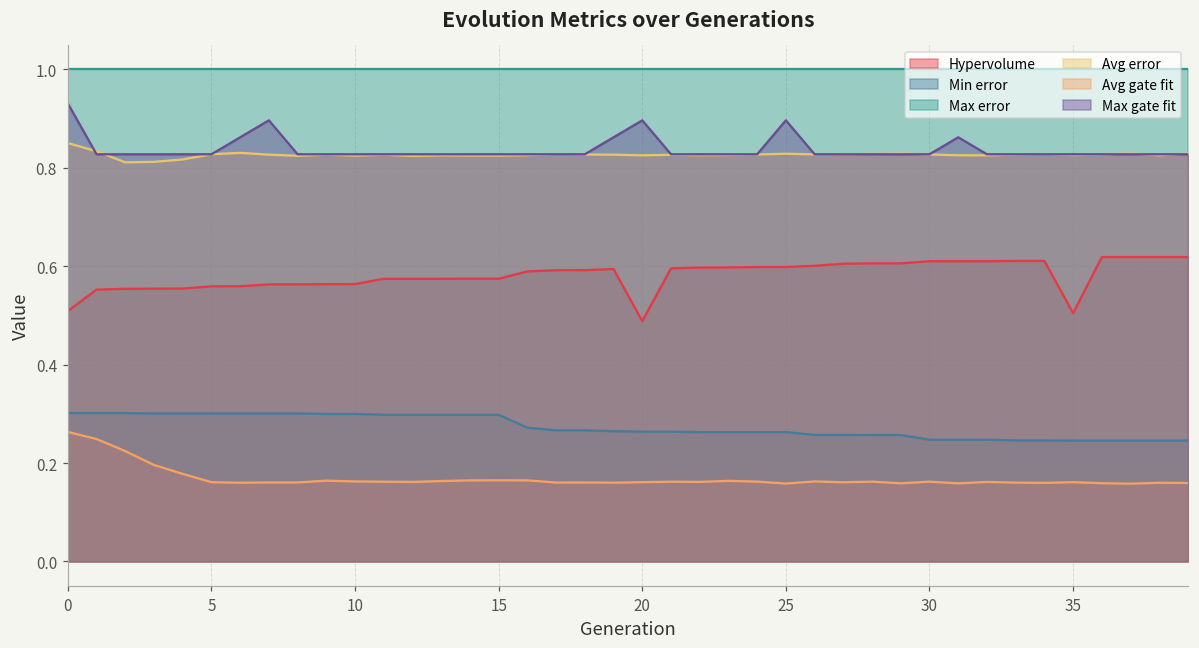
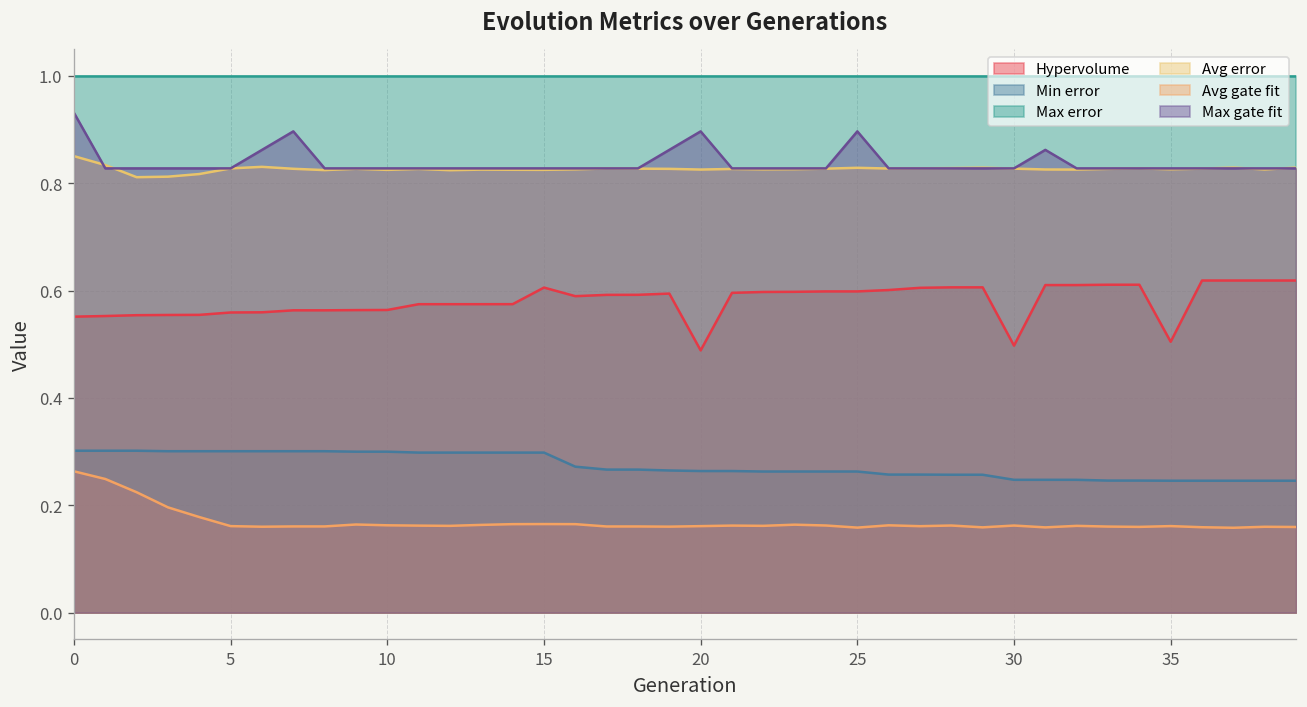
  {
    "Hypervolume": {
-     "0": 0.51,
+     "0": 0.55,
      "5": 0.56,
      "10": 0.56,
-     "15": 0.57,
+     "15": 0.61,
      "20": 0.49,
      "25": 0.60,
-     "30": 0.61,
+     "30": 0.50,
      "35": 0.50
    }
  }
